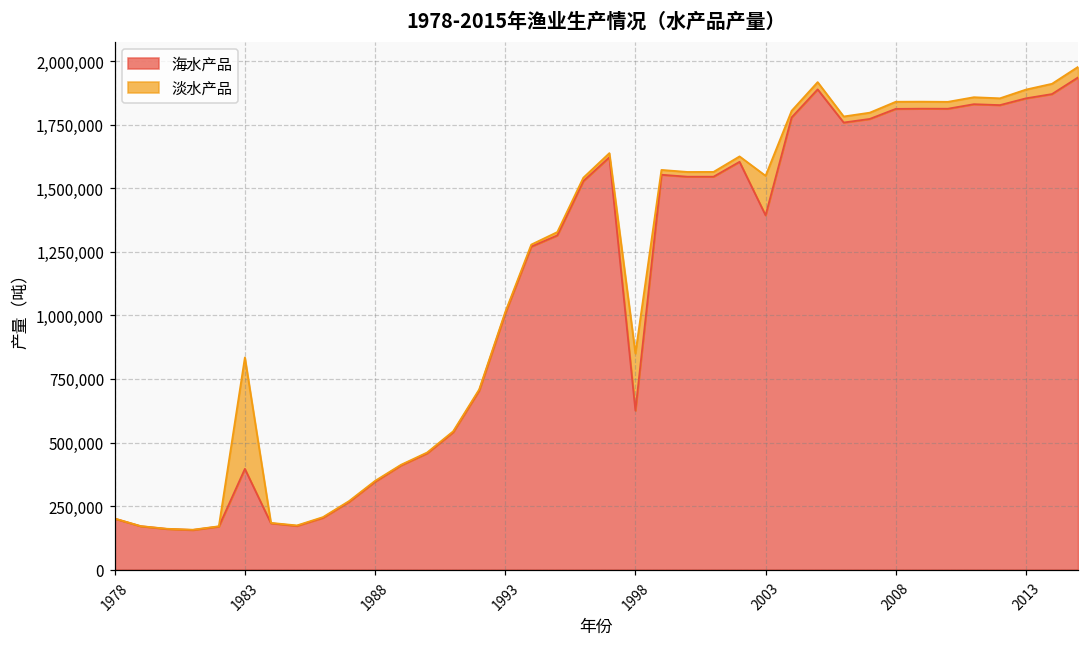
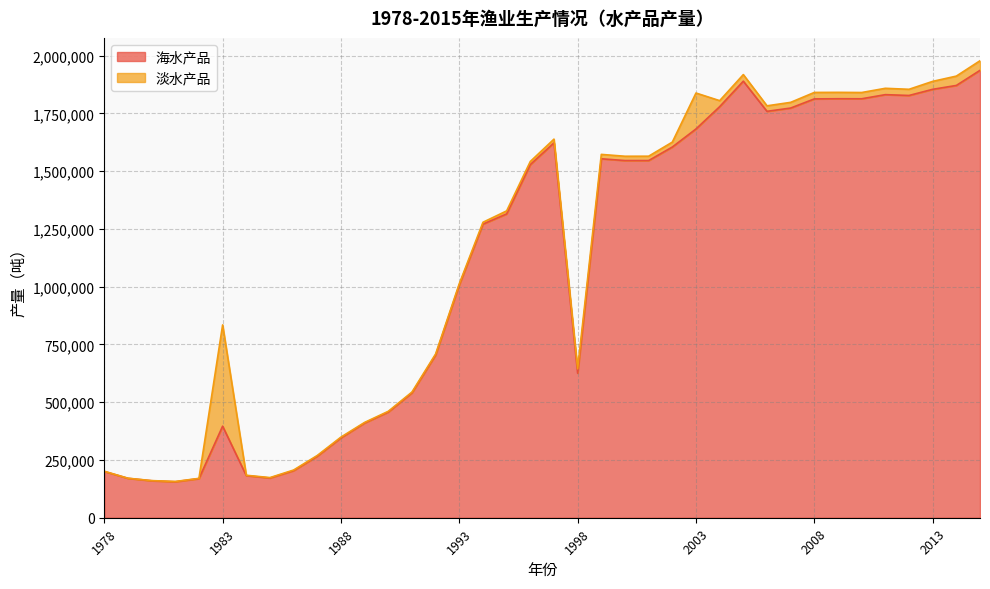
  {
    "海水产品": {
      "1983": "400,000",
      "1998": "630,000",
-     "2003": "1,390,000",
+     "2003": "1,680,000",
      "2008": "1,810,000",
      "2013": "1,850,000"
    },
    "淡水产品": {
      "1983": "440,000",
-     "1998": "220,000",
+     "1998": "20,000",
      "2003": "160,000",
      "2008": "30,000",
      "2013": "30,000"
    }
  }
